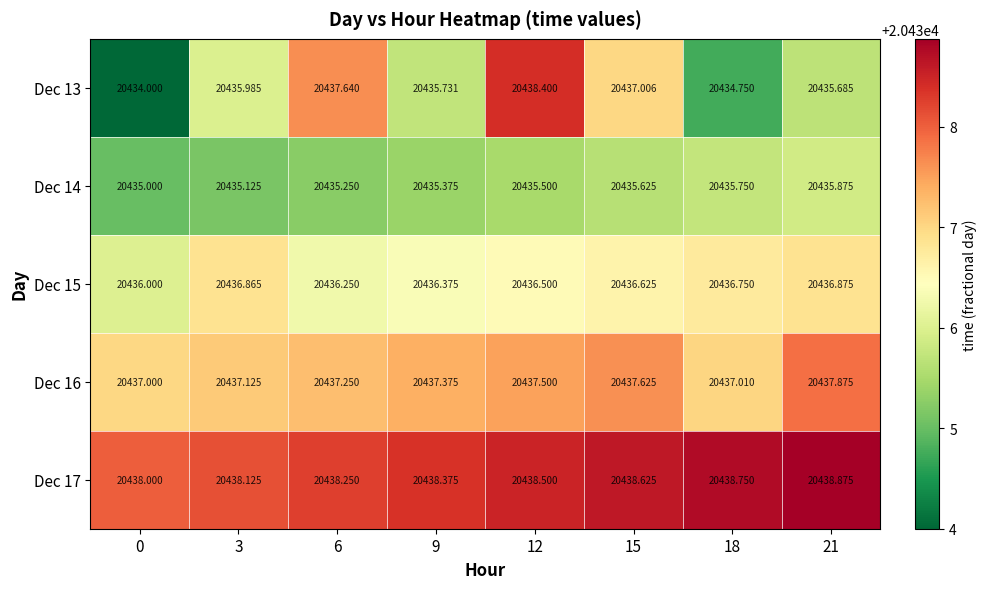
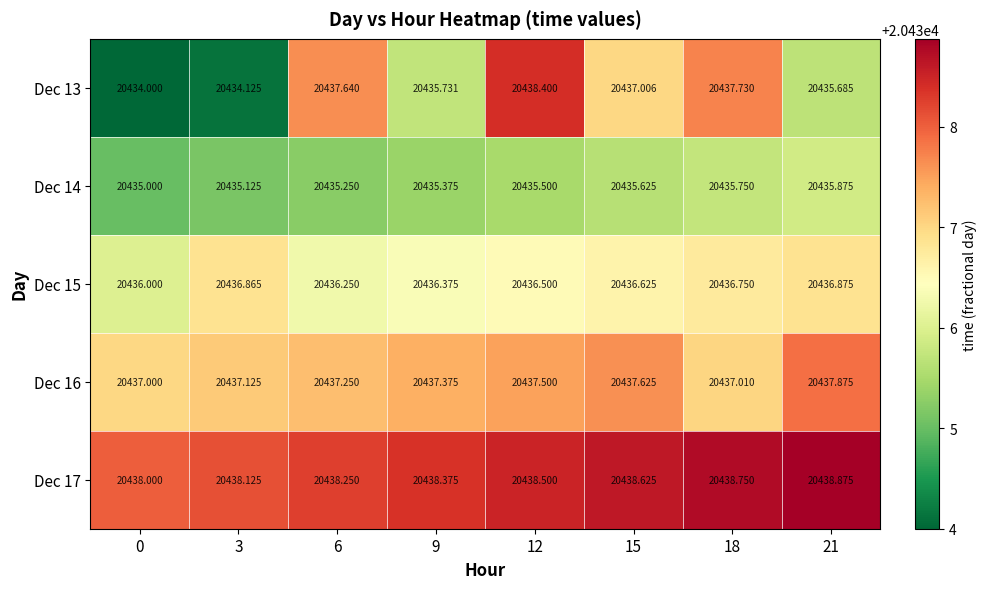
  {
    "Dec 13": {
      "0": 20434.000,
-     "3": 20435.985,
+     "3": 20434.125,
      "6": 20437.640,
      "9": 20435.731,
      "12": 20438.400,
      "15": 20437.006,
-     "18": 20434.750,
+     "18": 20437.730,
      "21": 20435.685
    },
    "Dec 14": {
      "0": 20435.000,
      "3": 20435.125,
      "6": 20435.250,
      "9": 20435.375,
      "12": 20435.500,
      "15": 20435.625,
      "18": 20435.750,
      "21": 20435.875
    },
    "Dec 15": {
      "0": 20436.000,
      "3": 20436.865,
      "6": 20436.250,
      "9": 20436.375,
      "12": 20436.500,
      "15": 20436.625,
      "18": 20436.750,
      "21": 20436.875
    },
    "Dec 16": {
      "0": 20437.000,
      "3": 20437.125,
      "6": 20437.250,
      "9": 20437.375,
      "12": 20437.500,
      "15": 20437.625,
      "18": 20437.010,
      "21": 20437.875
    },
    "Dec 17": {
      "0": 20438.000,
      "3": 20438.125,
      "6": 20438.250,
      "9": 20438.375,
      "12": 20438.500,
      "15": 20438.625,
      "18": 20438.750,
      "21": 20438.875
    }
  }
